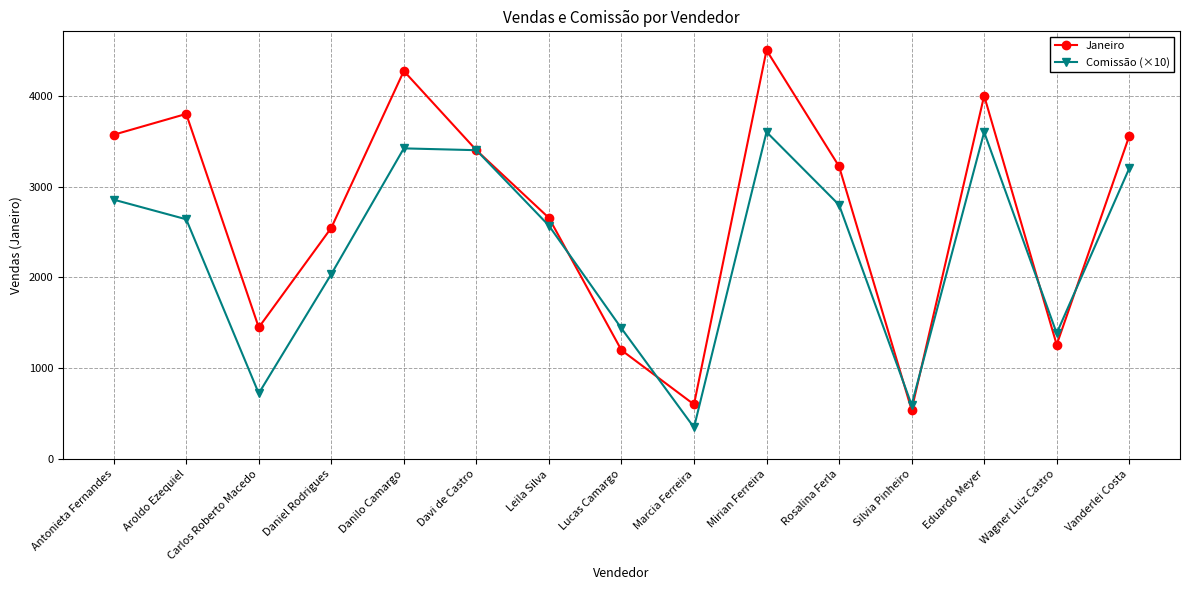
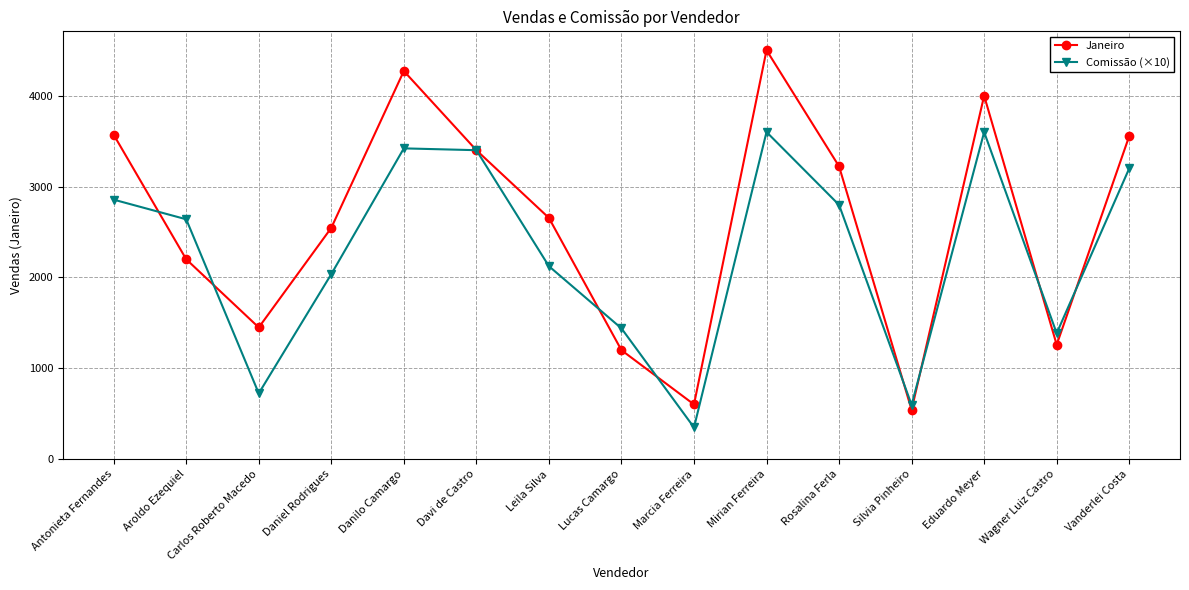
  {
    "Janeiro": {
      "Antonieta Fernandes": 3600,
-     "Aroldo Ezequiel": 3800,
+     "Aroldo Ezequiel": 2200,
      "Carlos Roberto Macedo": 1500,
      "Daniel Rodrigues": 2500,
      "Danilo Camargo": 4300,
      "Leila Silva": 2700,
      "Lucas Camargo": 1200,
      "Marcia Ferreira": 600,
      "Mirian Ferreira": 4500,
      "Rosalina Ferla": 3200,
      "Silvia Pinheiro": 500,
      "Eduardo Meyer": 4000,
      "Wagner Luiz Castro": 1300,
      "Vanderlei Costa": 3600
    },
    "Comissão (×10)": {
      "Antonieta Fernandes": 2900,
      "Aroldo Ezequiel": 2600,
      "Carlos Roberto Macedo": 700,
      "Daniel Rodrigues": 2000,
      "Danilo Camargo": 3400,
-     "Leila Silva": 2600,
+     "Leila Silva": 2100,
      "Lucas Camargo": 1400,
      "Marcia Ferreira": 400,
      "Mirian Ferreira": 3600,
      "Rosalina Ferla": 2800,
      "Silvia Pinheiro": 600,
      "Eduardo Meyer": 3600,
      "Wagner Luiz Castro": 1400,
      "Vanderlei Costa": 3200
    }
  }
